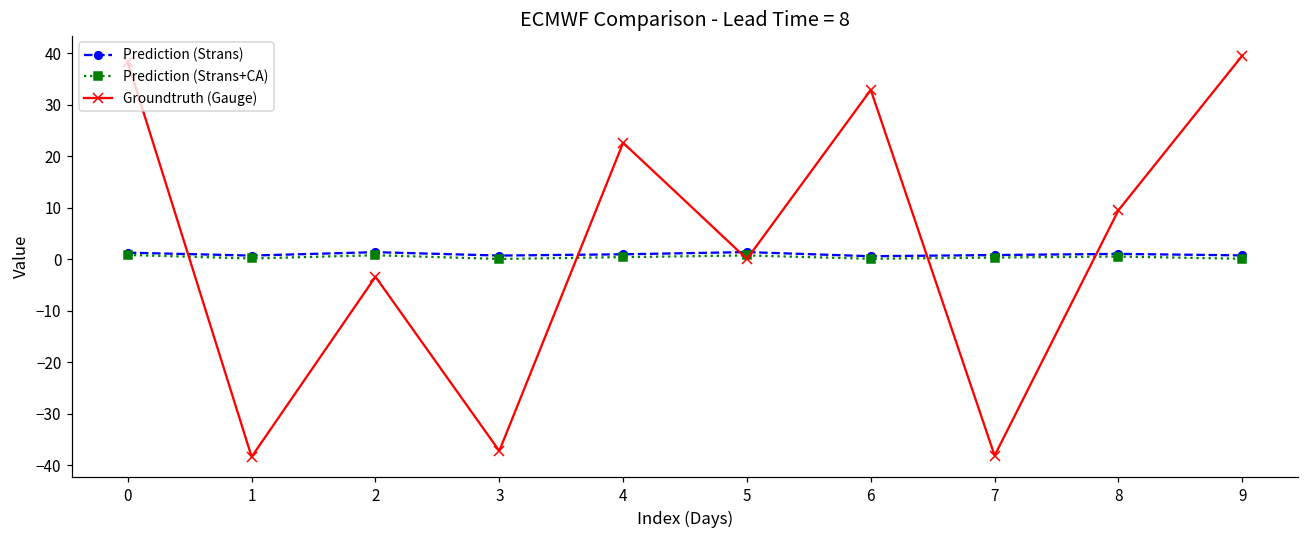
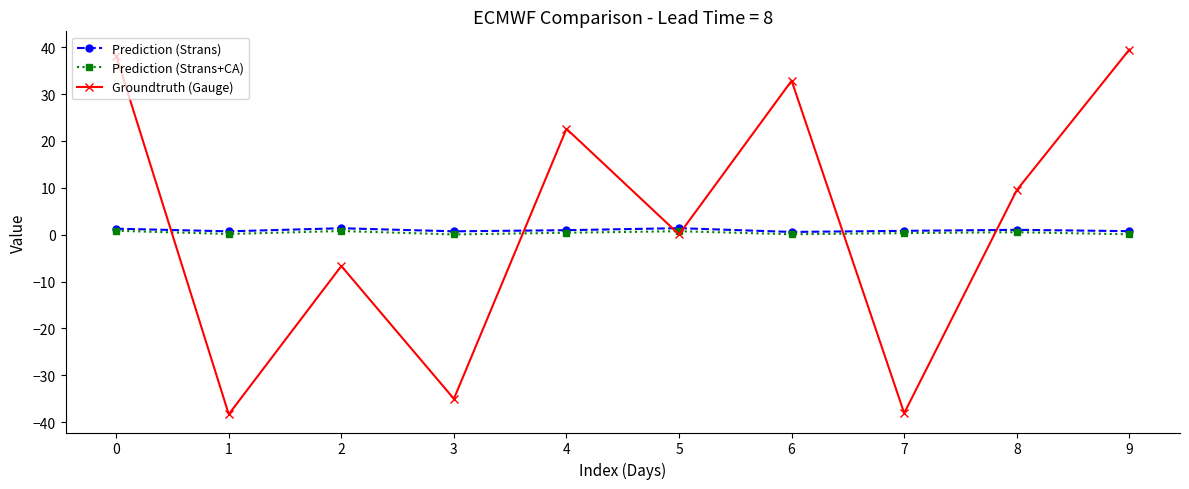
  {
    "Prediction (Strans)": {
      "1": 1,
      "2": 1,
      "3": 1,
      "5": 1,
      "9": 1
    },
    "Prediction (Strans+CA)": {
      "1": 0,
      "2": 1,
      "3": 0,
      "5": 1,
      "9": 0
    },
    "Groundtruth (Gauge)": {
      "1": -38,
-     "2": -3,
-     "3": -37,
+     "2": -7,
+     "3": -35,
      "4": 23,
      "5": 0,
      "6": 33,
      "7": -38,
      "8": 10,
      "9": 39
    }
  }
